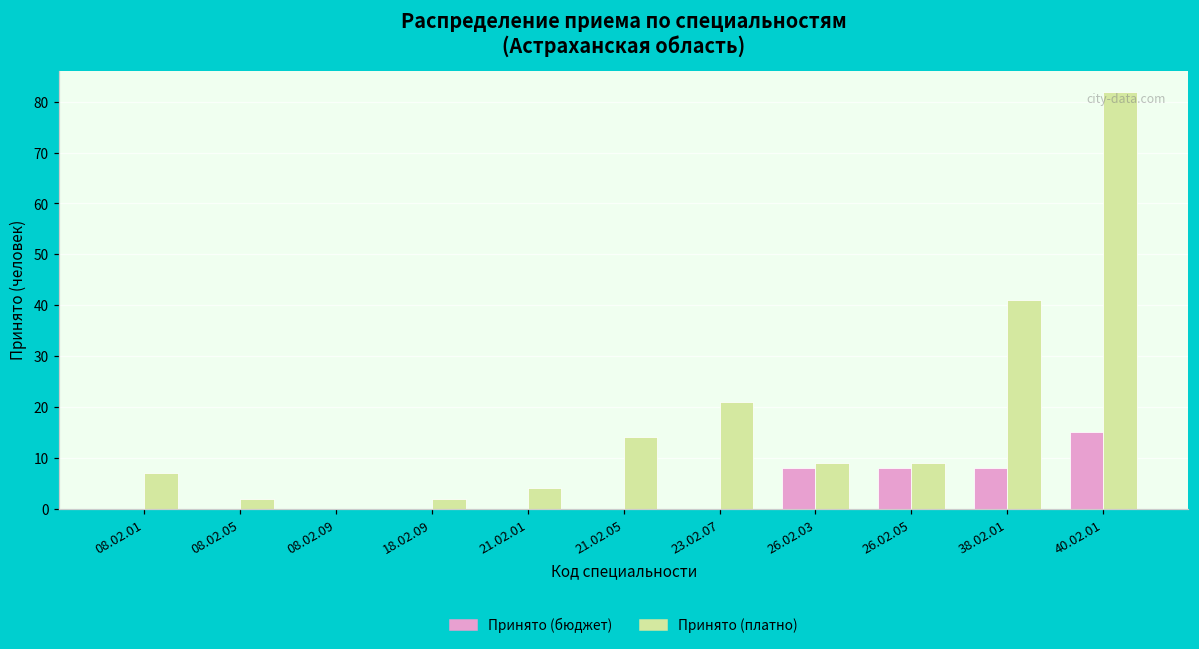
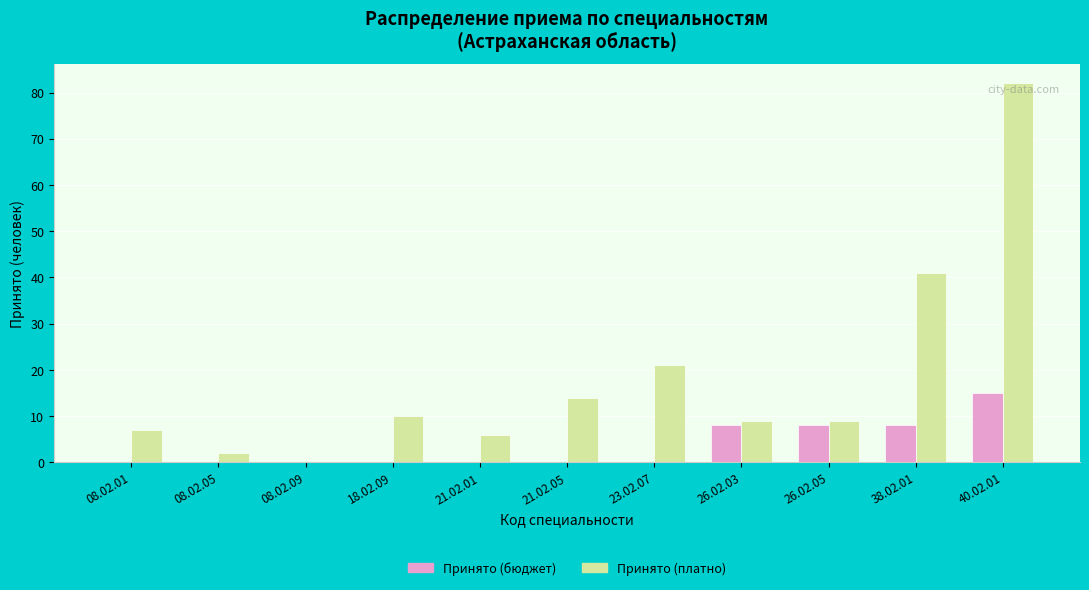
  {
    "Принято (бюджет)": {
      "08.02.01": 0,
      "08.02.05": 0,
      "08.02.09": 0,
      "18.02.09": 0,
      "21.02.01": 0,
      "21.02.05": 0,
      "23.02.07": 0,
      "26.02.03": 8,
      "26.02.05": 8,
      "38.02.01": 8,
      "40.02.01": 15
    },
    "Принято (платно)": {
      "08.02.01": 7,
      "08.02.05": 2,
      "08.02.09": 0,
-     "18.02.09": 2,
-     "21.02.01": 4,
+     "18.02.09": 10,
+     "21.02.01": 6,
      "21.02.05": 14,
      "23.02.07": 21,
      "26.02.03": 9,
      "26.02.05": 9,
      "38.02.01": 41,
      "40.02.01": 82
    }
  }
